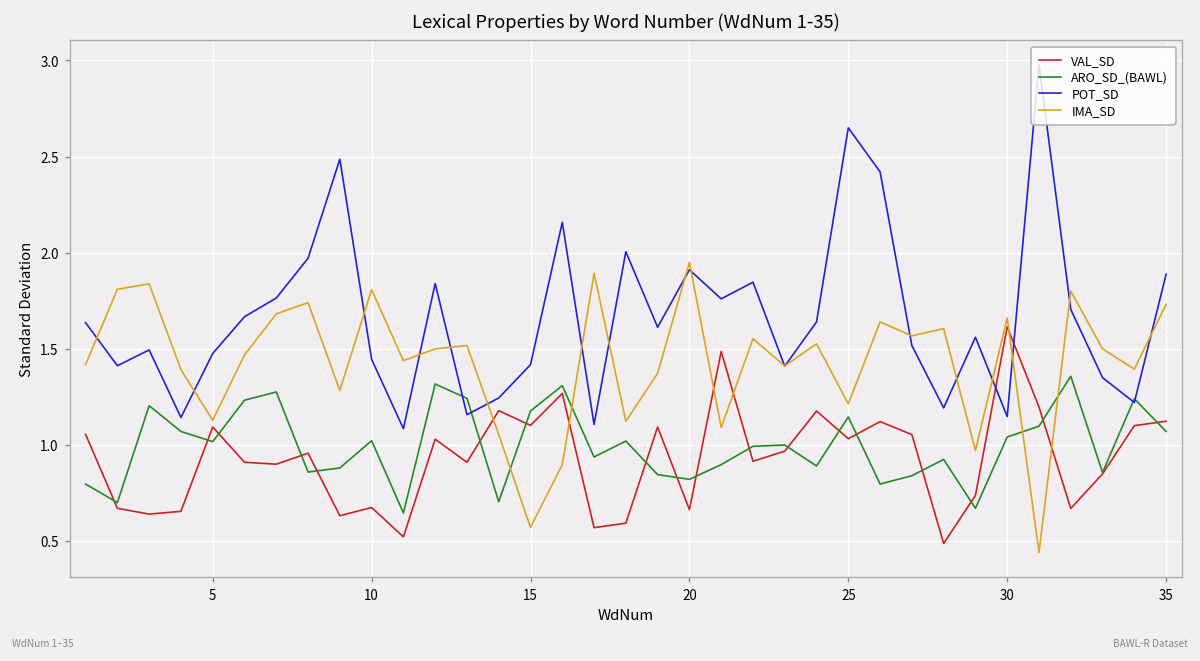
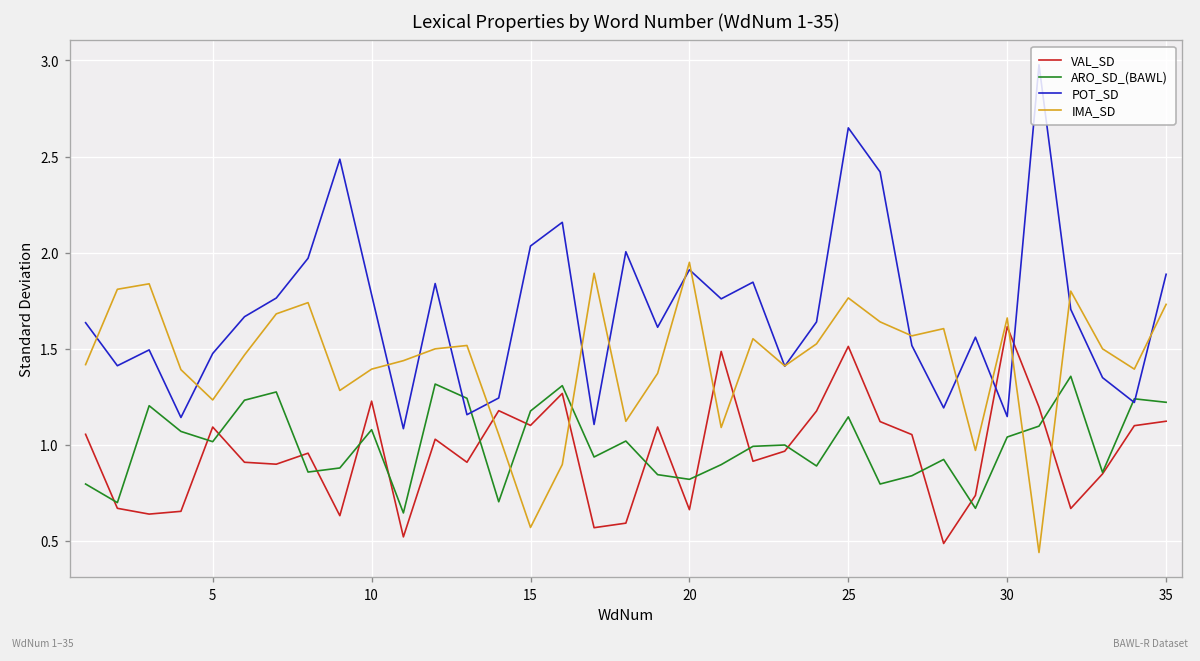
  {
    "VAL_SD": {
      "5": 1.09,
-     "10": 0.67,
+     "10": 1.23,
      "15": 1.10,
      "20": 0.66,
-     "25": 1.03,
+     "25": 1.51,
      "30": 1.62,
      "35": 1.12
    },
    "ARO_SD_(BAWL)": {
      "5": 1.02,
-     "10": 1.02,
+     "10": 1.08,
      "15": 1.18,
      "20": 0.82,
      "25": 1.15,
      "30": 1.04,
-     "35": 1.07
+     "35": 1.22
    },
    "POT_SD": {
      "5": 1.48,
-     "10": 1.45,
-     "15": 1.42,
+     "10": 1.78,
+     "15": 2.03,
      "20": 1.91,
      "25": 2.65,
      "30": 1.15,
      "35": 1.89
    },
    "IMA_SD": {
-     "5": 1.13,
-     "10": 1.81,
+     "5": 1.23,
+     "10": 1.39,
      "15": 0.57,
      "20": 1.95,
-     "25": 1.21,
+     "25": 1.76,
      "30": 1.66,
      "35": 1.73
    }
  }
